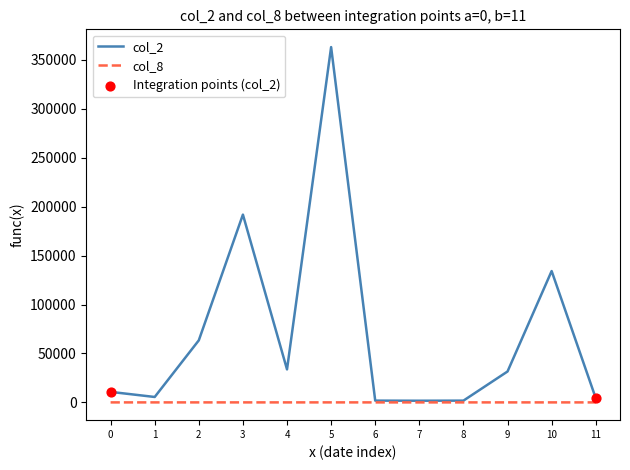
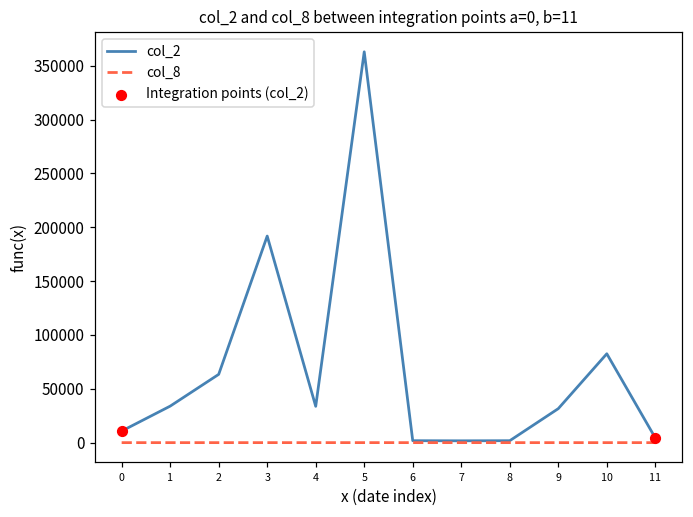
  {
    "col_2": {
-     "1": 10000,
+     "1": 30000,
      "2": 60000,
      "3": 190000,
      "4": 30000,
      "5": 360000,
      "9": 30000,
-     "10": 130000
+     "10": 80000
    },
    "col_8": {
      "0": 0,
      "1": 0,
      "2": 0,
      "3": 0,
      "4": 0,
      "5": 0,
      "9": 0,
      "10": 0,
      "11": 0
    }
  }
